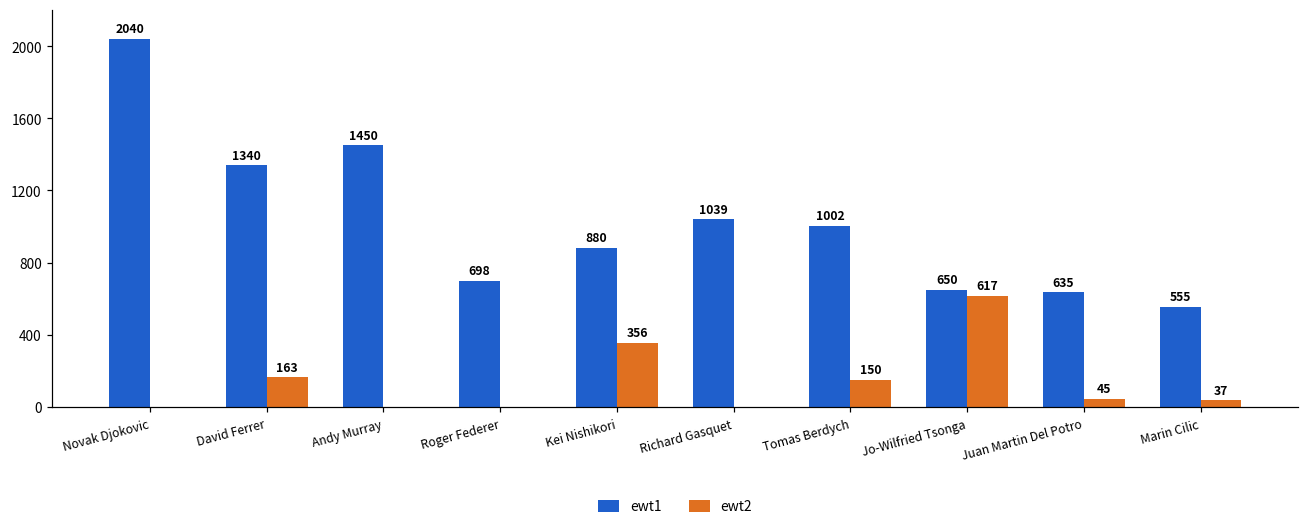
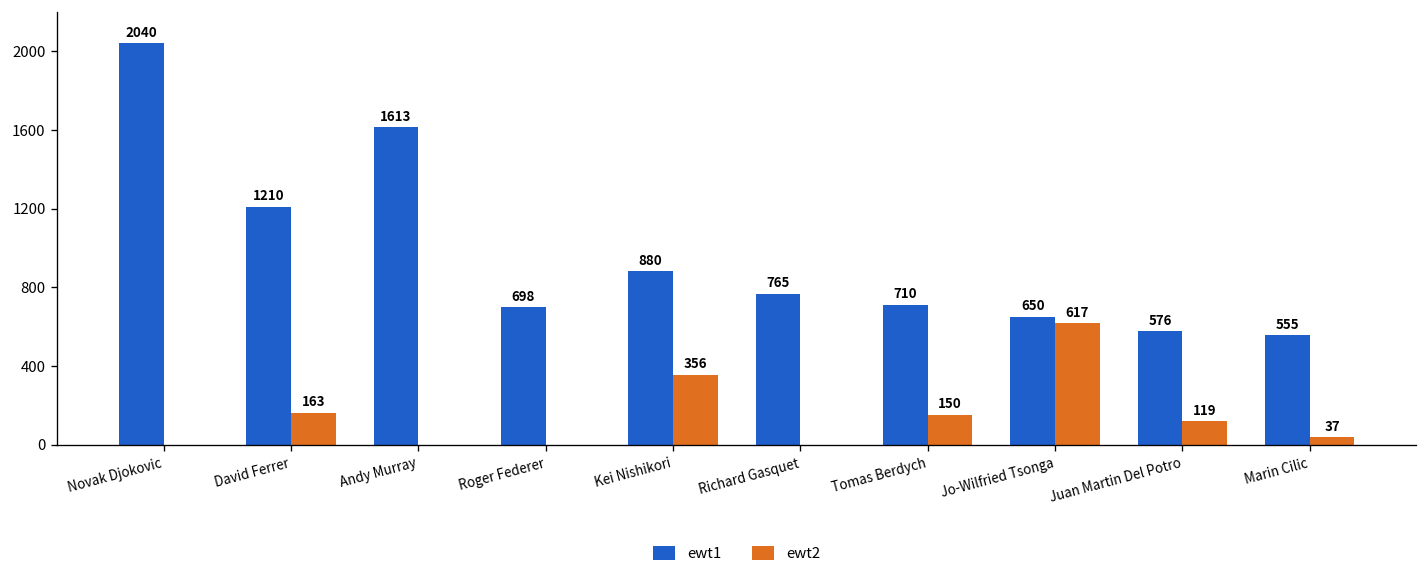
  {
    "ewt1": {
      "Novak Djokovic": 2040,
-     "David Ferrer": 1340,
-     "Andy Murray": 1450,
+     "David Ferrer": 1210,
+     "Andy Murray": 1613,
      "Roger Federer": 698,
      "Kei Nishikori": 880,
-     "Richard Gasquet": 1039,
-     "Tomas Berdych": 1002,
+     "Richard Gasquet": 765,
+     "Tomas Berdych": 710,
      "Jo-Wilfried Tsonga": 650,
-     "Juan Martin Del Potro": 635,
+     "Juan Martin Del Potro": 576,
      "Marin Cilic": 555
    },
    "ewt2": {
      "David Ferrer": 163,
      "Kei Nishikori": 356,
      "Tomas Berdych": 150,
      "Jo-Wilfried Tsonga": 617,
-     "Juan Martin Del Potro": 45,
+     "Juan Martin Del Potro": 119,
      "Marin Cilic": 37
    }
  }
